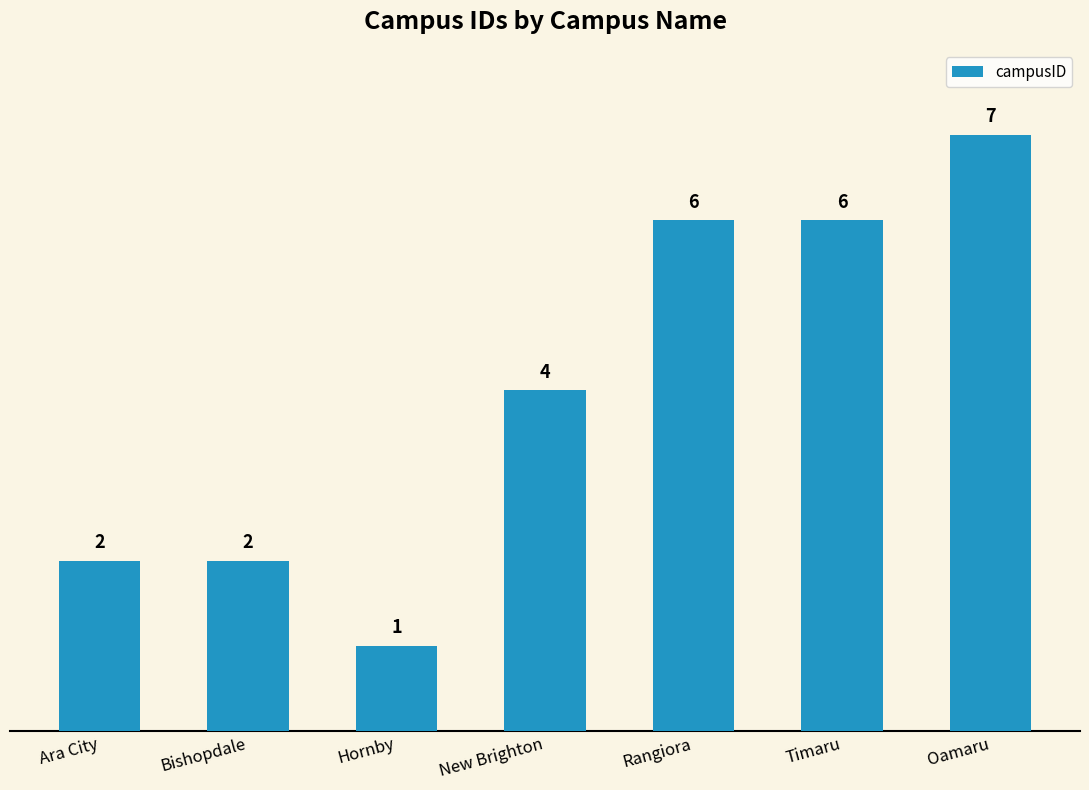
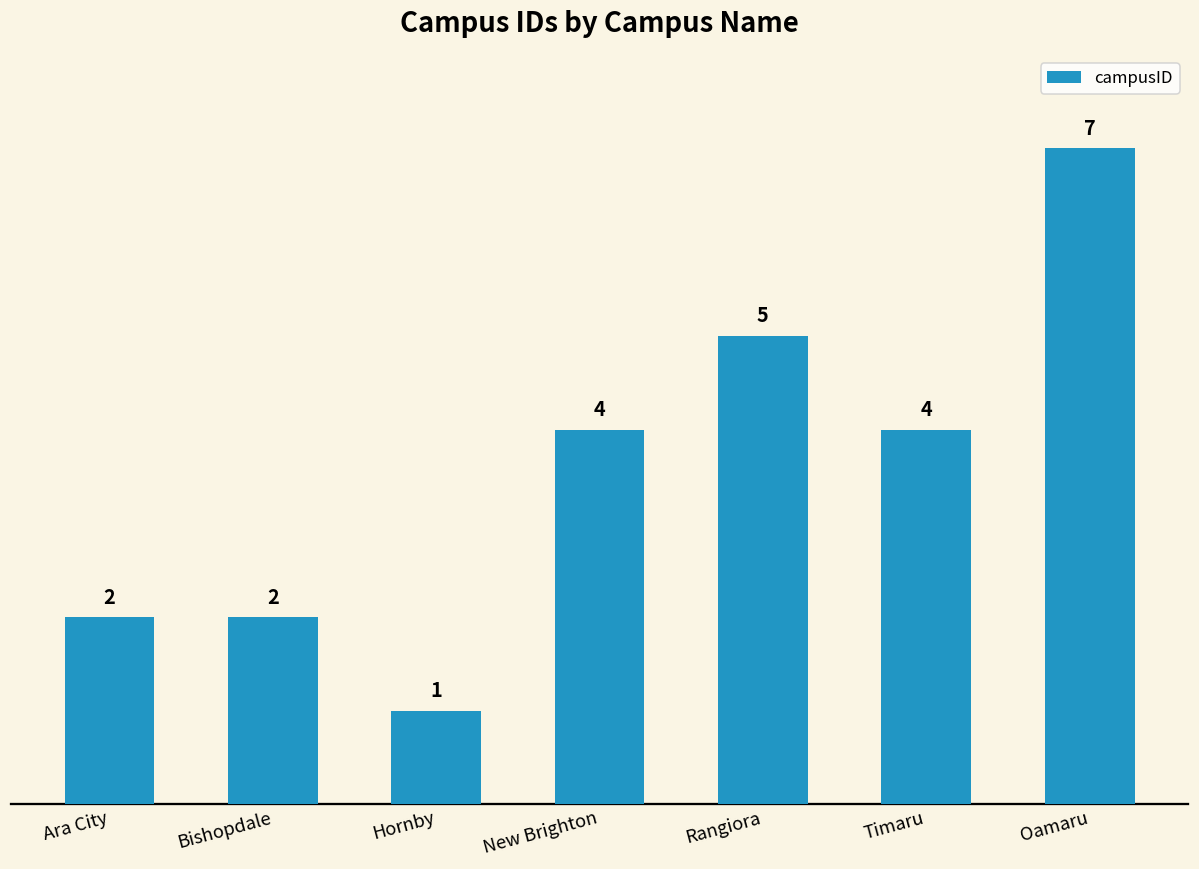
  {
    "Ara City": 2,
    "Bishopdale": 2,
    "Hornby": 1,
    "New Brighton": 4,
-   "Rangiora": 6,
-   "Timaru": 6,
+   "Rangiora": 5,
+   "Timaru": 4,
    "Oamaru": 7
  }
